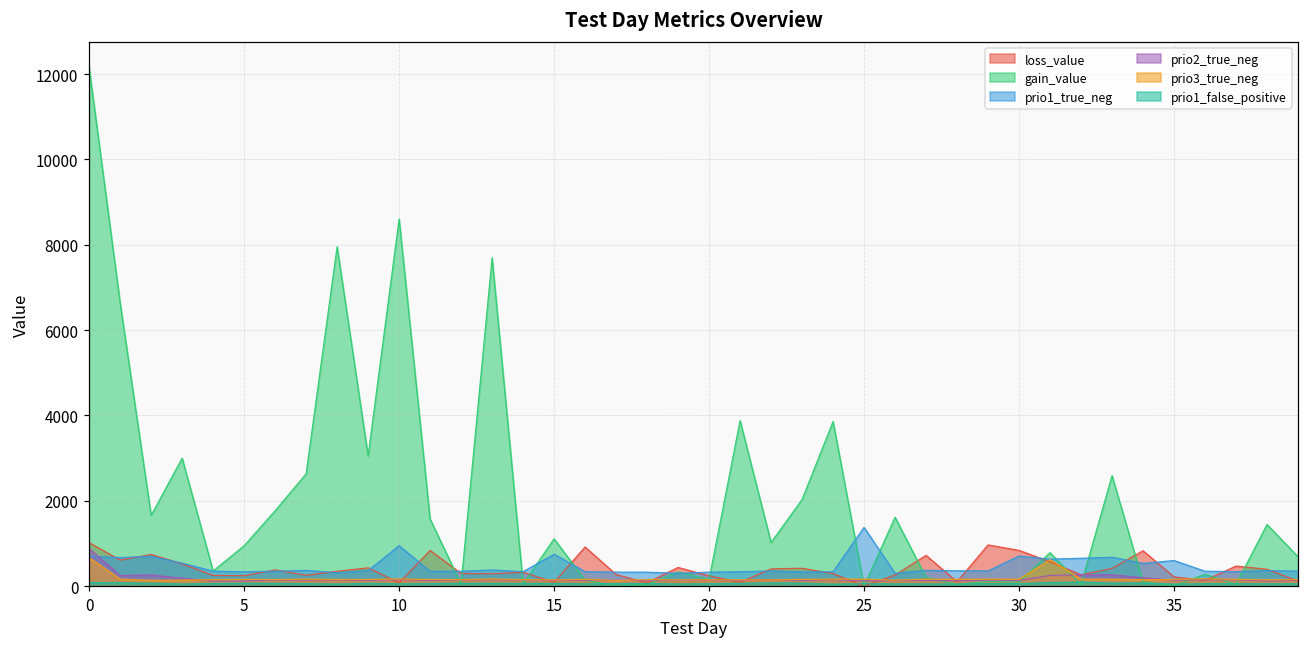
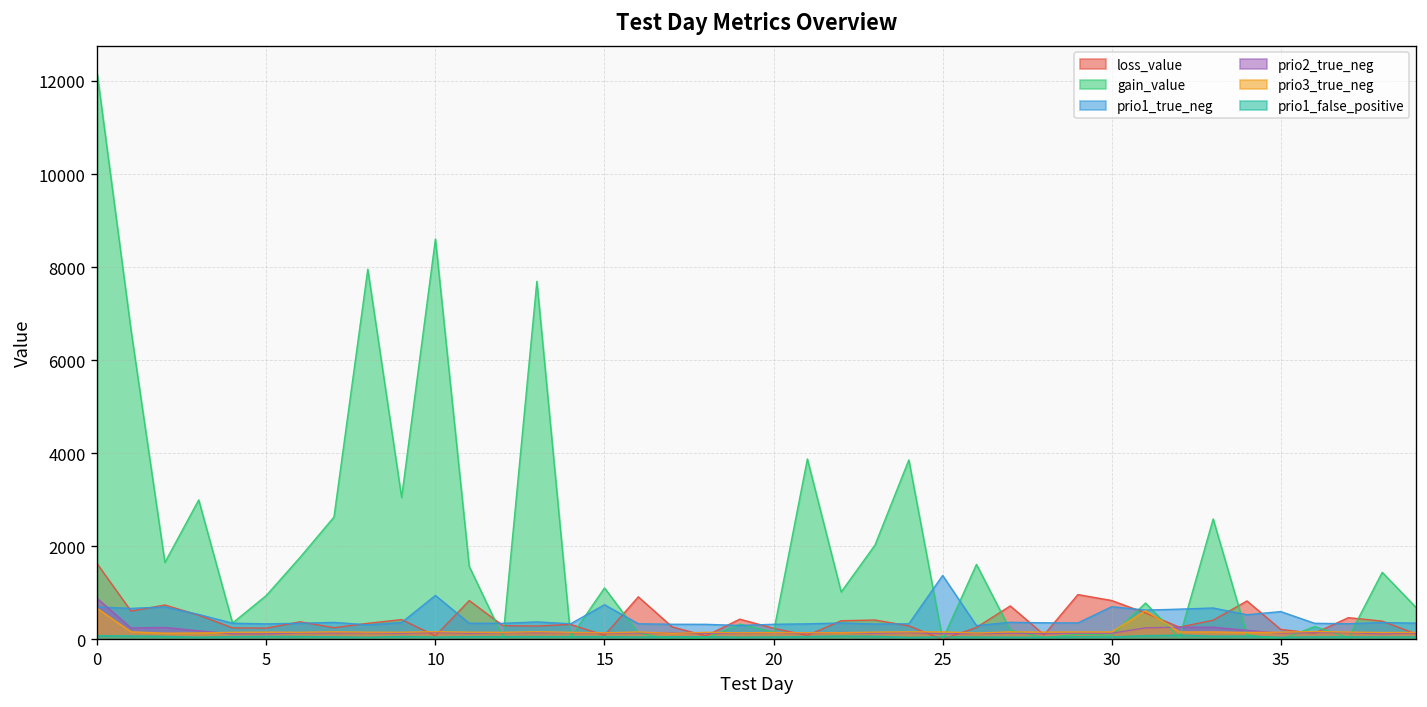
  {
    "loss_value": {
-     "0": 1000,
+     "0": 1600,
      "5": 200,
      "20": 200,
      "30": 800
    },
    "prio1_true_neg": {
      "5": 300,
      "10": 900,
      "15": 700,
      "20": 300,
      "25": 1400,
      "30": 700,
      "35": 600
    },
    "prio2_true_neg": {
      "0": 900
    }
  }
